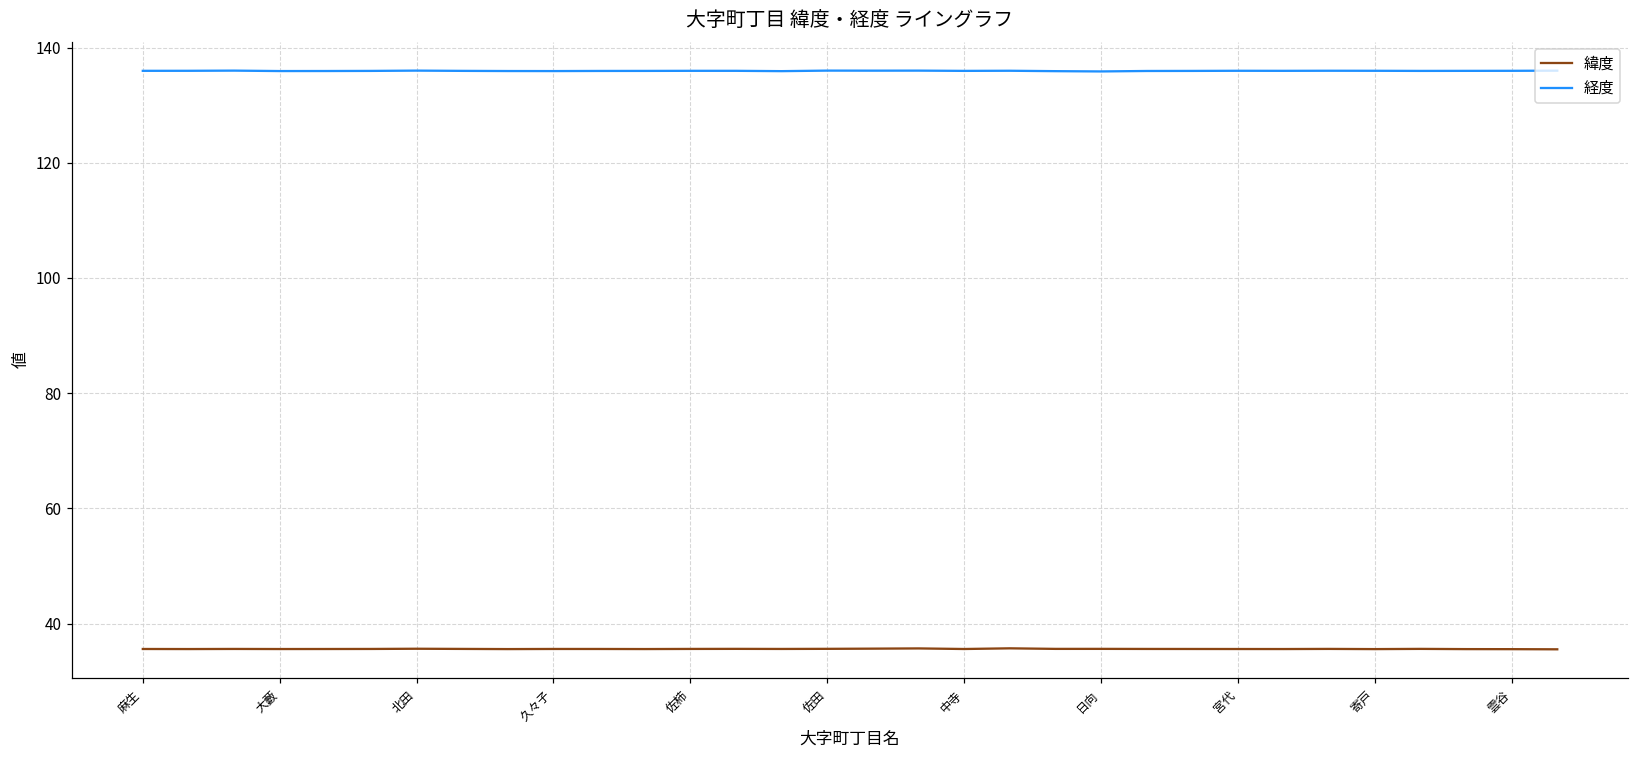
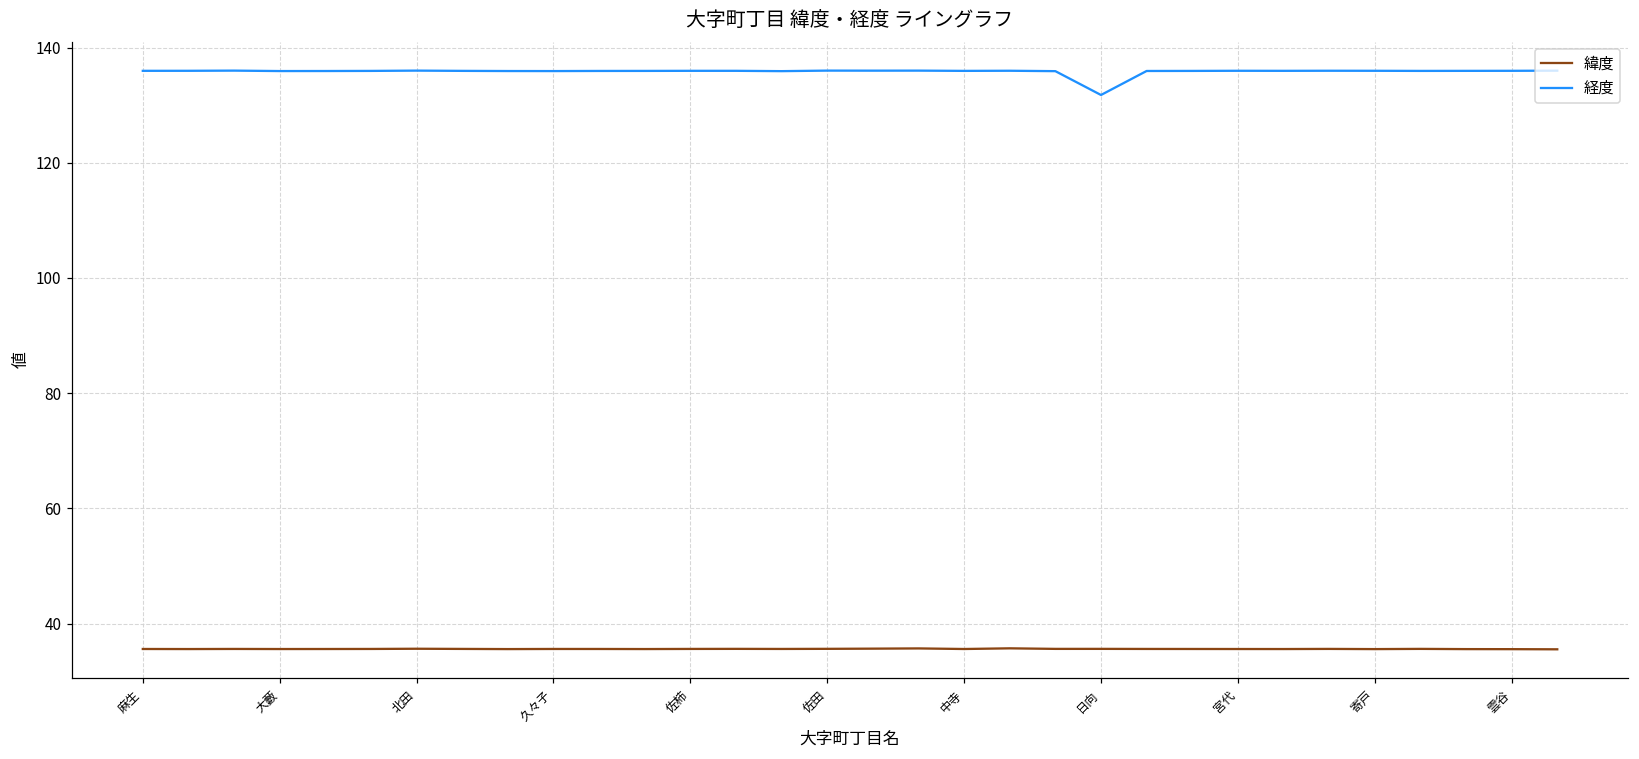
  {
    "緯度": {
      "麻生": 36,
      "大藪": 36,
      "北田": 36,
      "久々子": 36,
      "佐柿": 36,
      "佐田": 36,
      "中寺": 36,
      "日向": 36,
      "宮代": 36,
      "寄戸": 36,
      "雲谷": 36
    },
    "経度": {
      "麻生": 136,
      "大藪": 136,
      "北田": 136,
      "久々子": 136,
      "佐柿": 136,
      "佐田": 136,
      "中寺": 136,
-     "日向": 136,
+     "日向": 132,
      "宮代": 136,
      "寄戸": 136,
      "雲谷": 136
    }
  }
